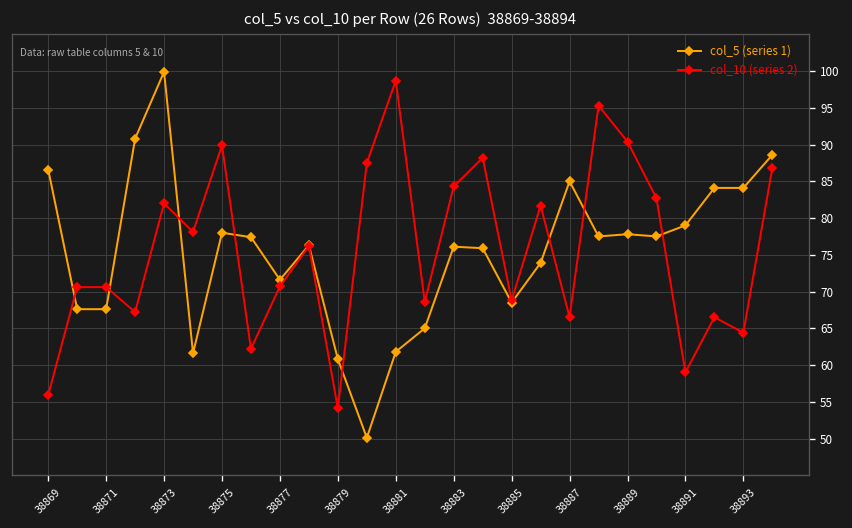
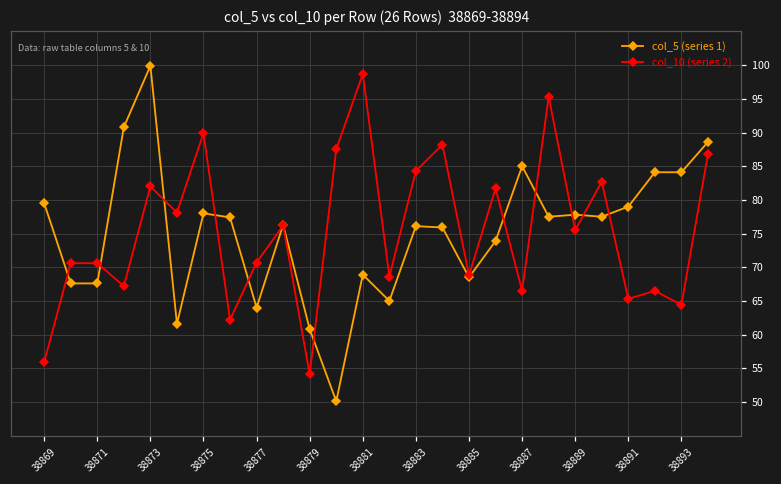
  {
    "col_5 (series 1)": {
-     "38869": 87,
+     "38869": 80,
      "38871": 68,
      "38875": 78,
-     "38877": 72,
+     "38877": 64,
      "38879": 61,
-     "38881": 62,
+     "38881": 69,
      "38883": 76,
      "38887": 85,
      "38889": 78,
      "38891": 79,
      "38893": 84
    },
    "col_10 (series 2)": {
      "38869": 56,
      "38871": 71,
      "38873": 82,
      "38875": 90,
      "38877": 71,
      "38879": 54,
      "38881": 99,
      "38883": 84,
      "38887": 67,
-     "38889": 90,
-     "38891": 59,
+     "38889": 76,
+     "38891": 65,
      "38893": 64
    }
  }
